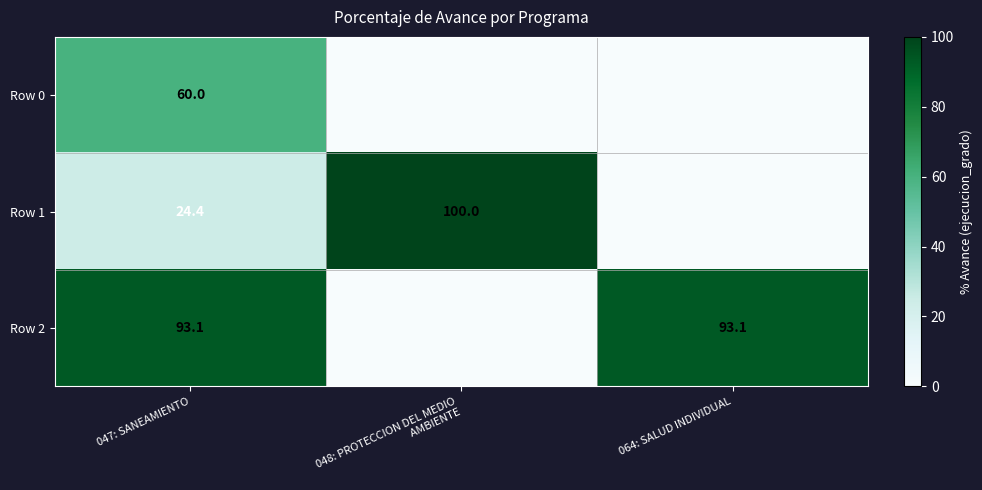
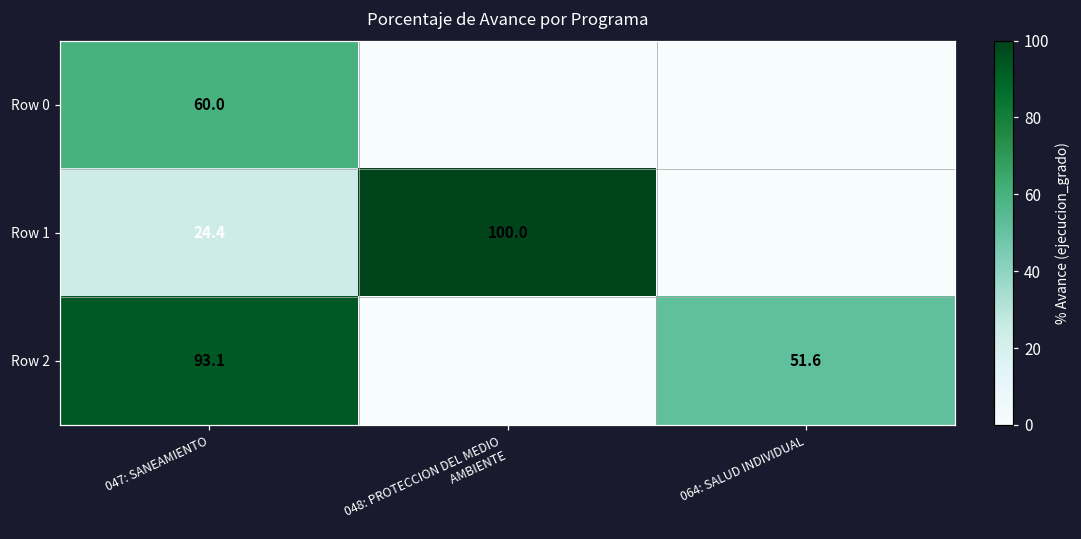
  {
    "Row 0": {
      "047: SANEAMIENTO": 60.0
    },
    "Row 1": {
      "047: SANEAMIENTO": 24.4,
      "048: PROTECCION DEL MEDIO AMBIENTE": 100.0
    },
    "Row 2": {
      "047: SANEAMIENTO": 93.1,
-     "064: SALUD INDIVIDUAL": 93.1
+     "064: SALUD INDIVIDUAL": 51.6
    }
  }
